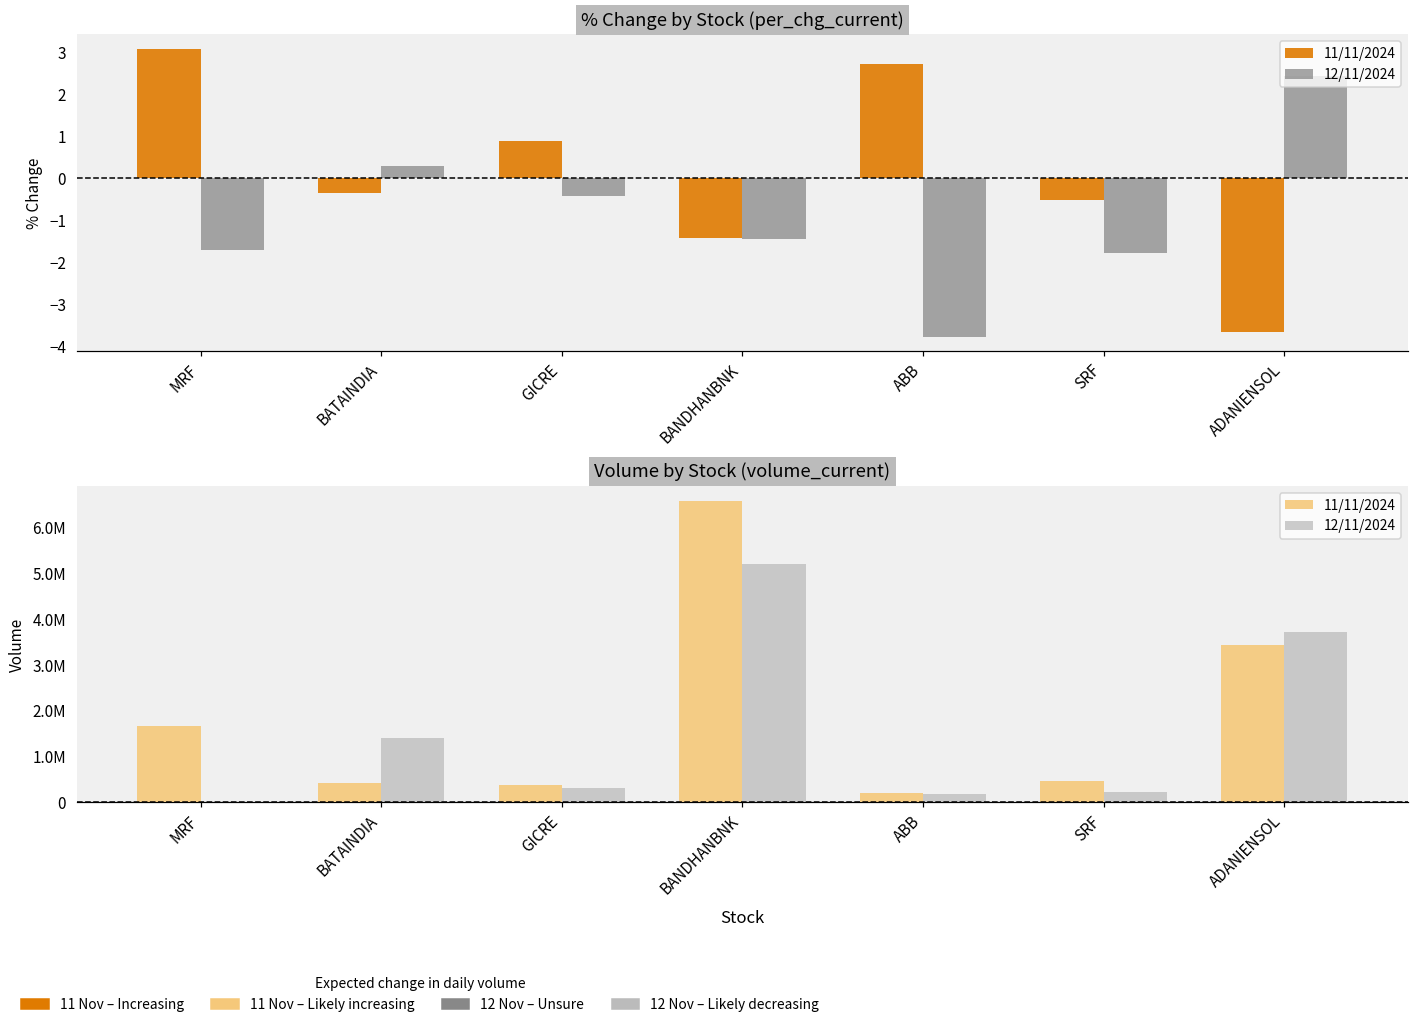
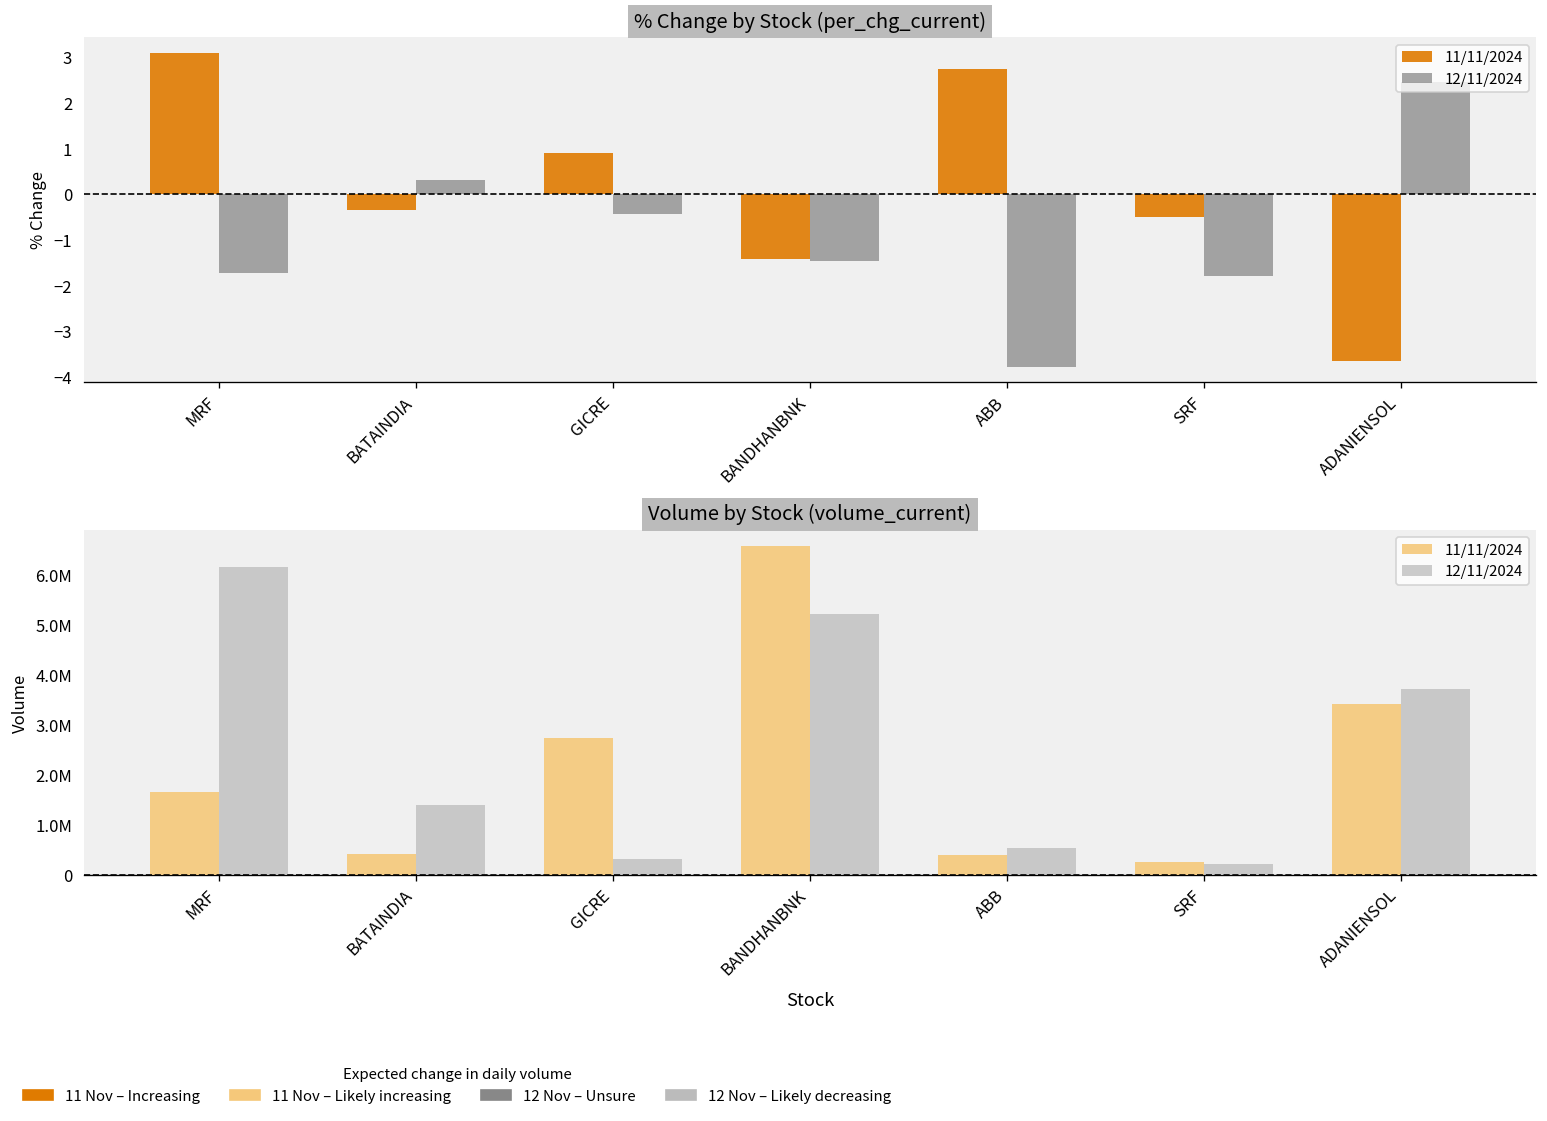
  {
    "Volume by Stock (volume_current)": {
      "11/11/2024": {
        "MRF": 1700000,
        "BATAINDIA": 400000,
-       "GICRE": 400000,
+       "GICRE": 2700000,
        "BANDHANBNK": 6600000,
-       "ABB": 200000,
-       "SRF": 500000,
+       "ABB": 400000,
+       "SRF": 300000,
        "ADANIENSOL": 3400000
      },
      "12/11/2024": {
-       "MRF": 0,
+       "MRF": 6200000,
        "BATAINDIA": 1400000,
        "GICRE": 300000,
        "BANDHANBNK": 5200000,
-       "ABB": 200000,
+       "ABB": 500000,
        "SRF": 200000,
        "ADANIENSOL": 3700000
      }
    }
  }
